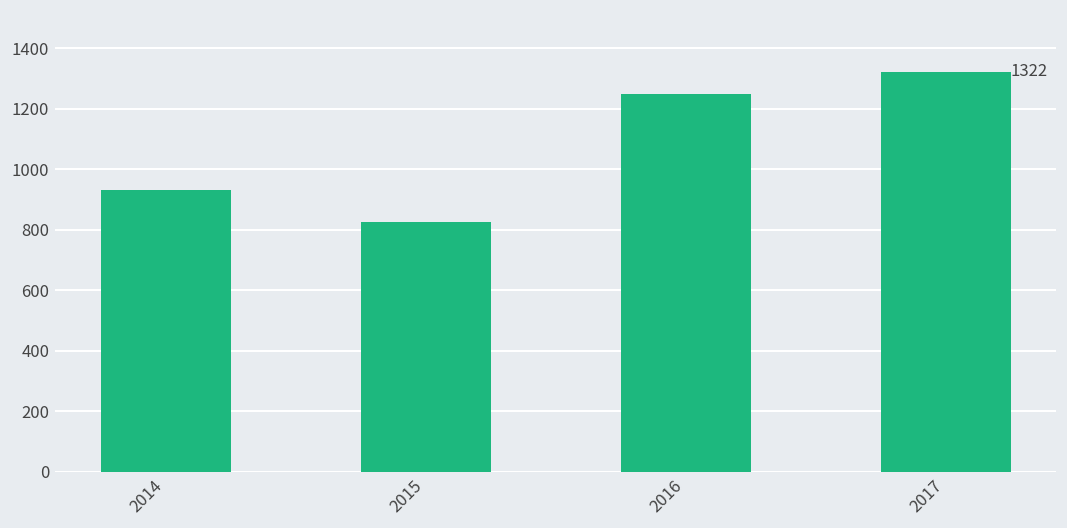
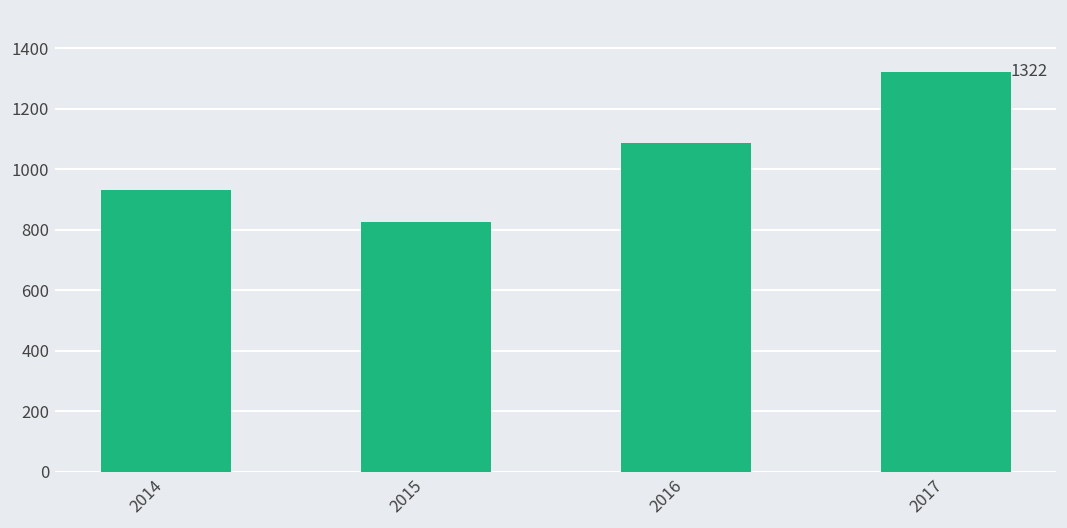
  {
    "2014": 930,
    "2015": 830,
-   "2016": 1250,
+   "2016": 1090,
    "2017": 1320
  }
